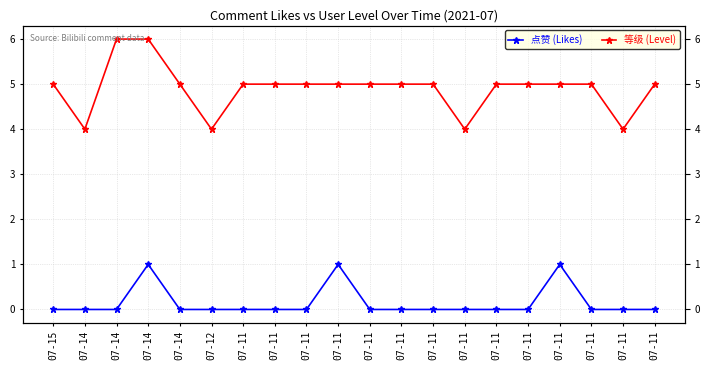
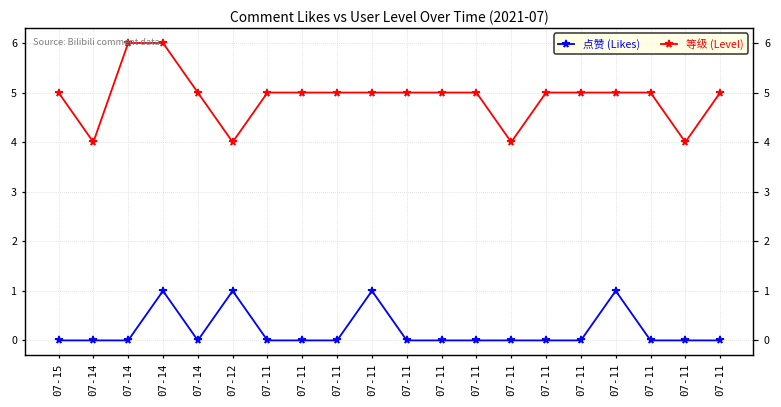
  {
    "点赞 (Likes)": {
      "07-15": 0,
-     "07-12": 0
+     "07-12": 1
    },
    "等级 (Level)": {
      "07-15": 5,
      "07-12": 4
    }
  }
